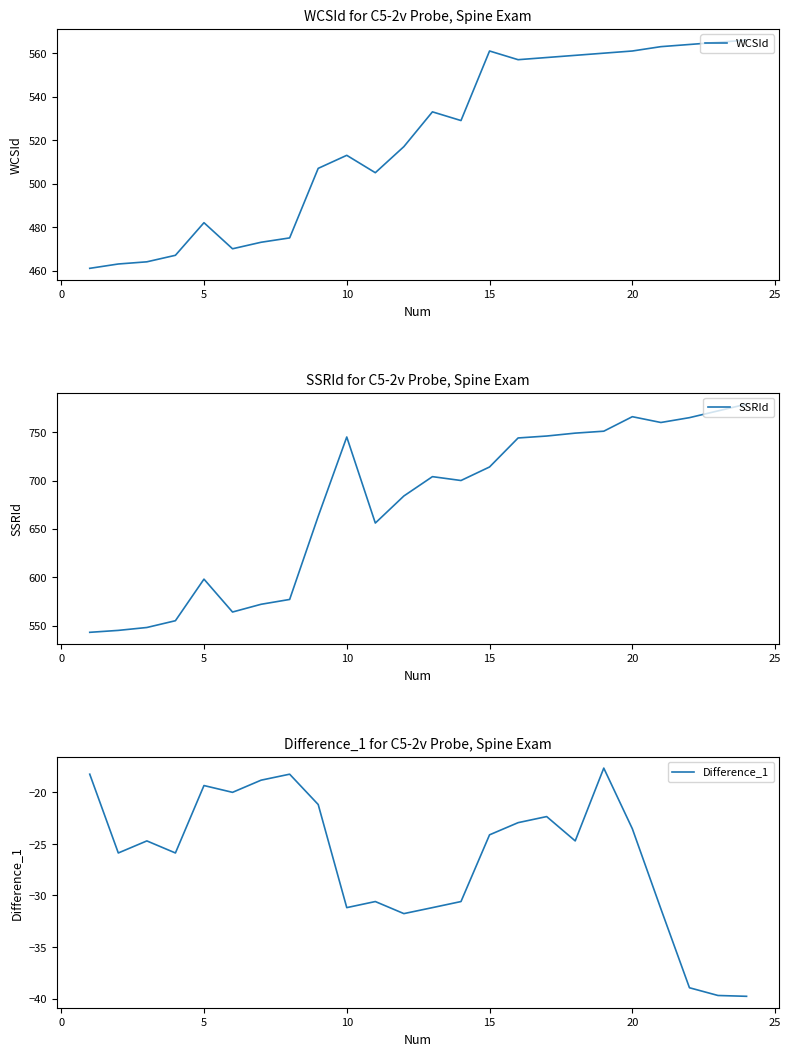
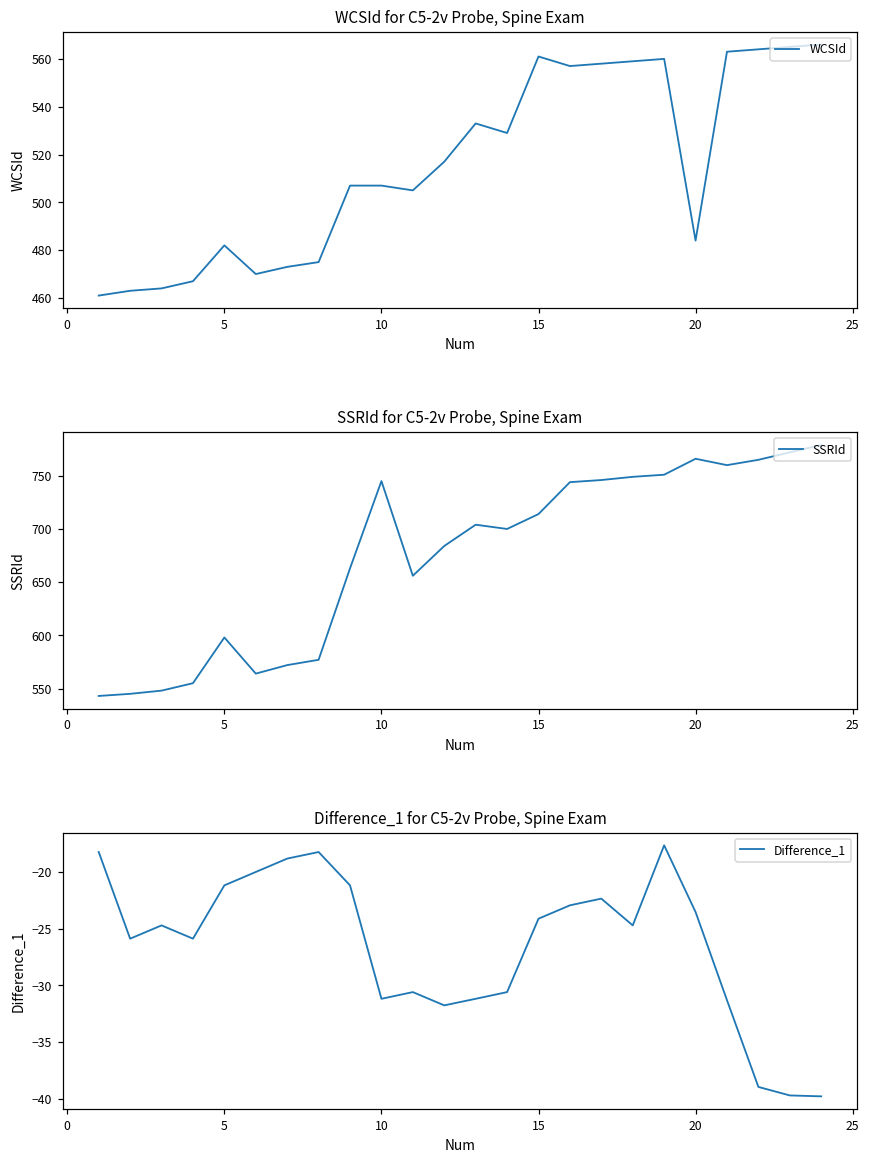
  {
    "WCSId for C5-2v Probe, Spine Exam": {
      "5": 482,
-     "10": 513,
+     "10": 507,
      "15": 561,
-     "20": 561
+     "20": 484
    },
    "SSRId for C5-2v Probe, Spine Exam": {
      "5": 600,
      "10": 750,
      "15": 710,
      "20": 770
    },
    "Difference_1 for C5-2v Probe, Spine Exam": {
-     "5": -19.3,
+     "5": -21.2,
      "10": -31.2,
      "15": -24.1,
      "20": -23.5
    }
  }
